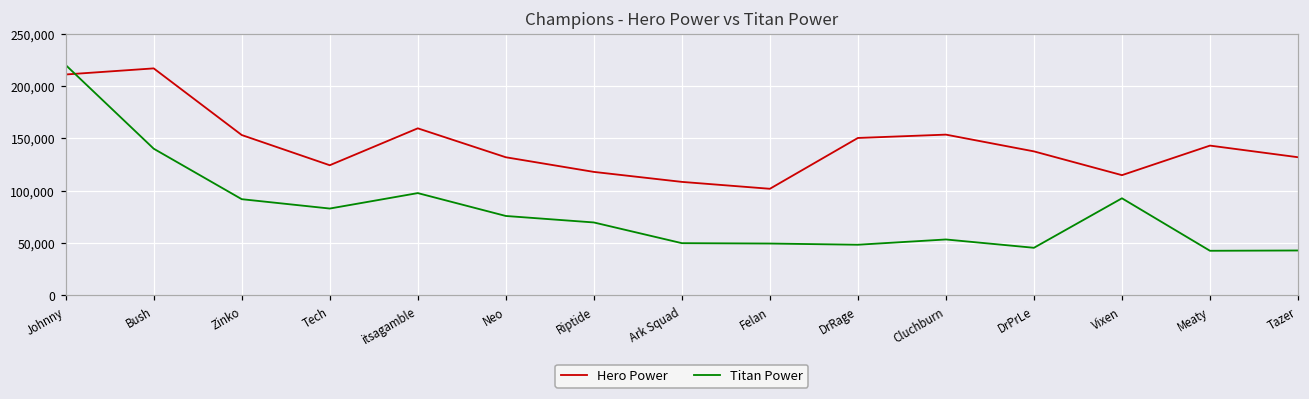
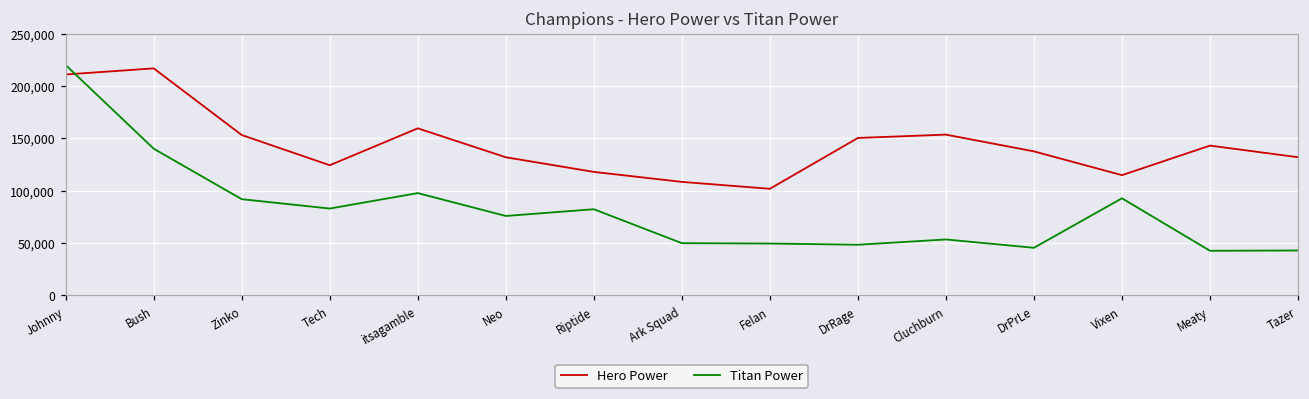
  {
    "Hero Power": {
      "Johnny": "210,000",
      "Bush": "220,000",
      "Zinko": "150,000",
      "Tech": "120,000",
      "itsagamble": "160,000",
      "Neo": "130,000",
      "Riptide": "120,000",
      "Ark Squad": "110,000",
      "Felan": "100,000",
      "DrRage": "150,000",
      "Cluchburn": "150,000",
      "DrPrLe": "140,000",
      "Vixen": "110,000",
      "Meaty": "140,000",
      "Tazer": "130,000"
    },
    "Titan Power": {
      "Johnny": "220,000",
      "Bush": "140,000",
      "Zinko": "90,000",
      "Tech": "80,000",
      "itsagamble": "100,000",
      "Neo": "80,000",
-     "Riptide": "70,000",
+     "Riptide": "80,000",
      "Ark Squad": "50,000",
      "Felan": "50,000",
      "DrRage": "50,000",
      "Cluchburn": "50,000",
      "DrPrLe": "50,000",
      "Vixen": "90,000",
      "Meaty": "40,000",
      "Tazer": "40,000"
    }
  }
